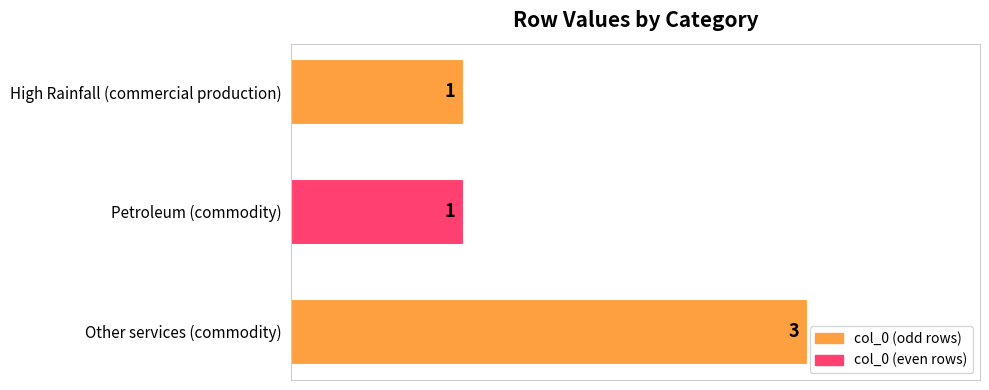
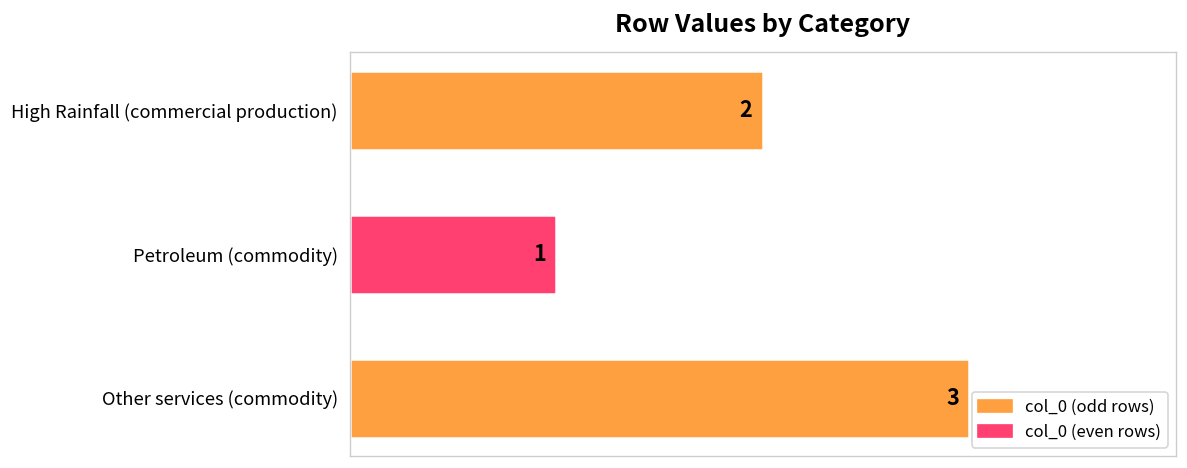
  {
-   "High Rainfall (commercial production)": 1,
+   "High Rainfall (commercial production)": 2,
    "Petroleum (commodity)": 1,
    "Other services (commodity)": 3
  }
